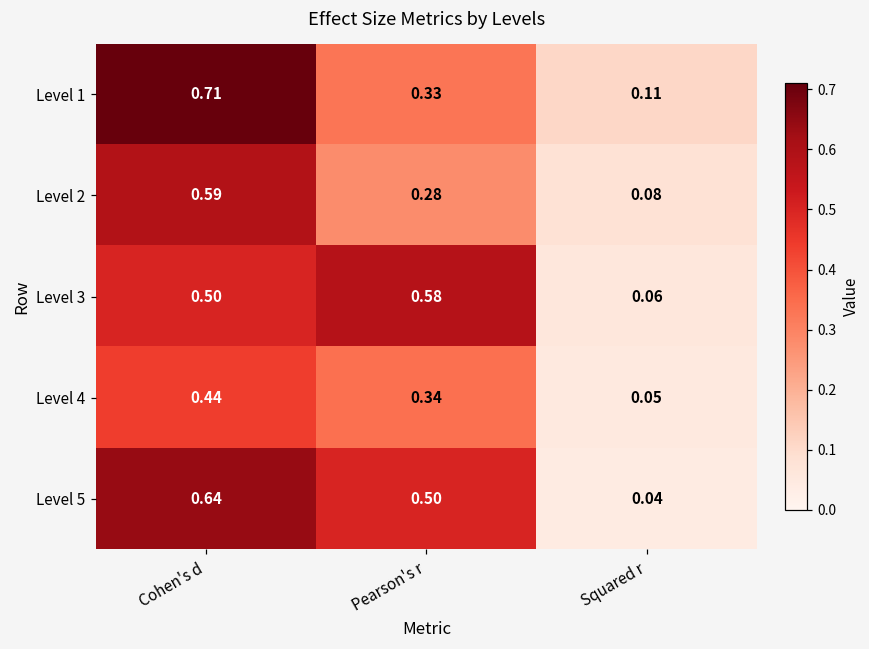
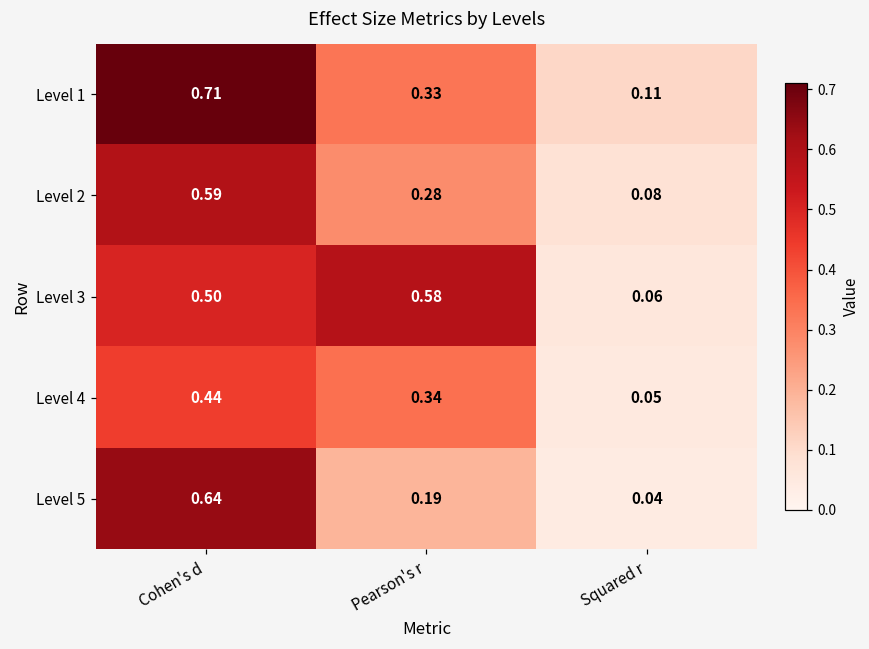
  {
    "Level 1": {
      "Cohen's d": 0.71,
      "Pearson's r": 0.33,
      "Squared r": 0.11
    },
    "Level 2": {
      "Cohen's d": 0.59,
      "Pearson's r": 0.28,
      "Squared r": 0.08
    },
    "Level 3": {
      "Cohen's d": 0.50,
      "Pearson's r": 0.58,
      "Squared r": 0.06
    },
    "Level 4": {
      "Cohen's d": 0.44,
      "Pearson's r": 0.34,
      "Squared r": 0.05
    },
    "Level 5": {
      "Cohen's d": 0.64,
-     "Pearson's r": 0.50,
+     "Pearson's r": 0.19,
      "Squared r": 0.04
    }
  }
